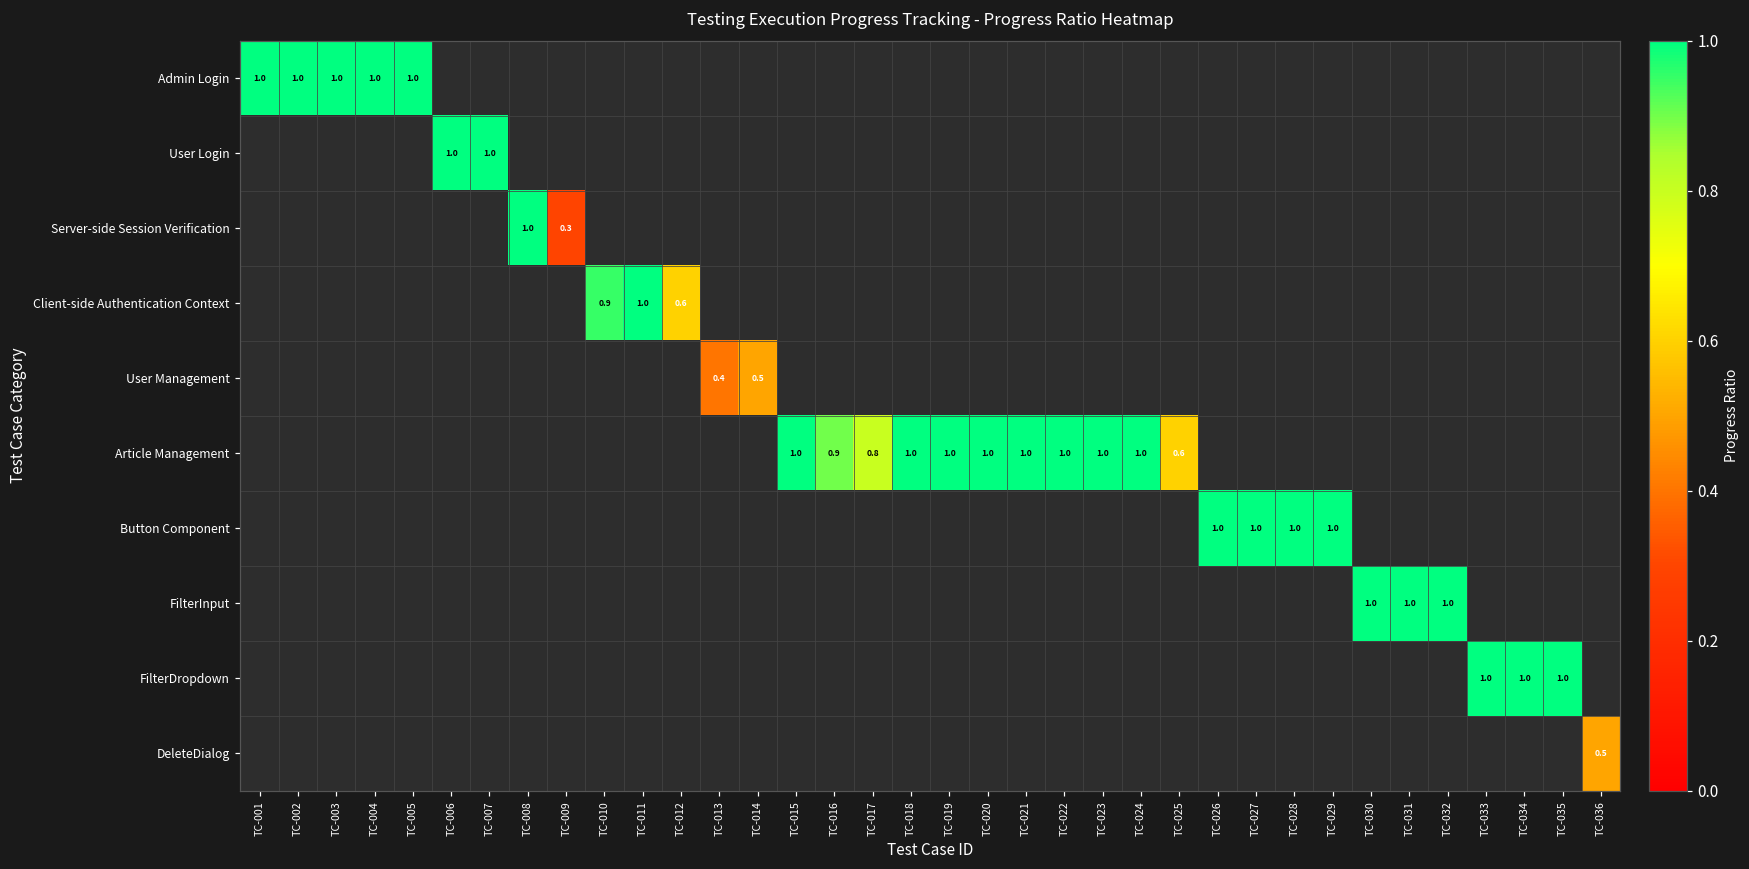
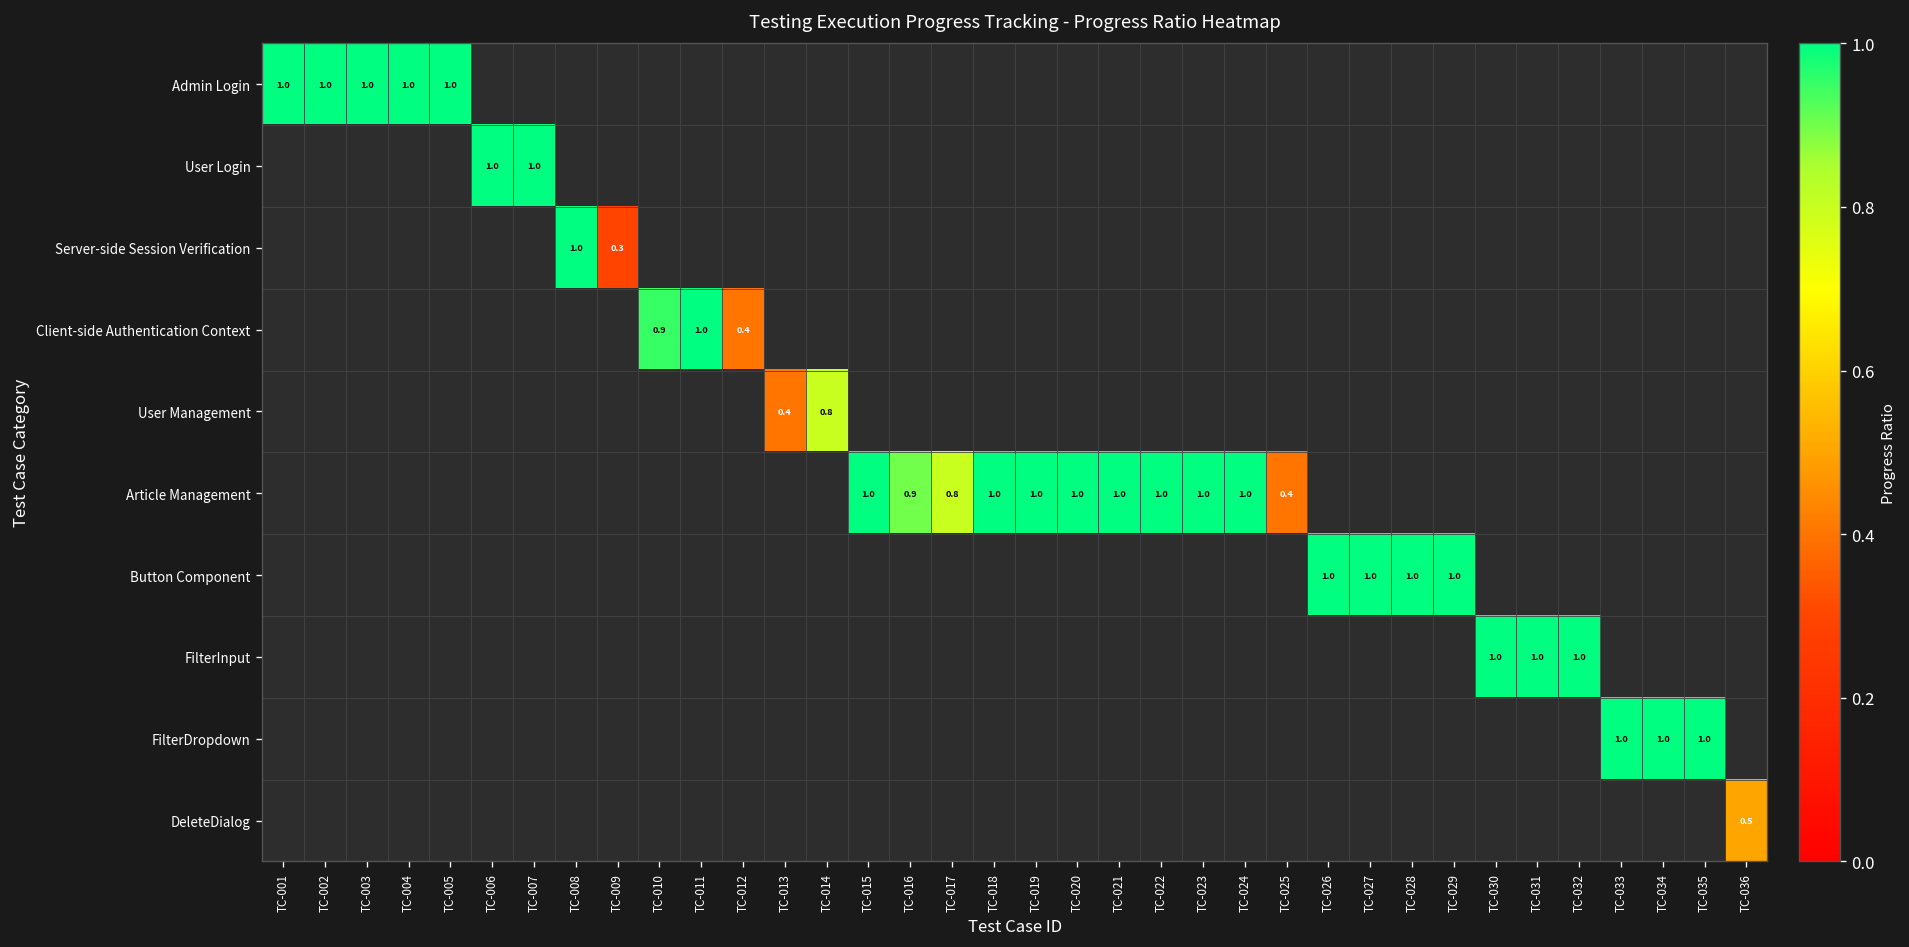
  {
    "Admin Login": {
      "TC-001": 1.0,
      "TC-002": 1.0,
      "TC-003": 1.0,
      "TC-004": 1.0,
      "TC-005": 1.0
    },
    "User Login": {
      "TC-006": 1.0,
      "TC-007": 1.0
    },
    "Server-side Session Verification": {
      "TC-008": 1.0,
      "TC-009": 0.3
    },
    "Client-side Authentication Context": {
      "TC-010": 0.9,
      "TC-011": 1.0,
-     "TC-012": 0.6
+     "TC-012": 0.4
    },
    "User Management": {
      "TC-013": 0.4,
-     "TC-014": 0.5
+     "TC-014": 0.8
    },
    "Article Management": {
      "TC-015": 1.0,
      "TC-016": 0.9,
      "TC-017": 0.8,
      "TC-018": 1.0,
      "TC-019": 1.0,
      "TC-020": 1.0,
      "TC-021": 1.0,
      "TC-022": 1.0,
      "TC-023": 1.0,
      "TC-024": 1.0,
-     "TC-025": 0.6
+     "TC-025": 0.4
    },
    "Button Component": {
      "TC-026": 1.0,
      "TC-027": 1.0,
      "TC-028": 1.0,
      "TC-029": 1.0
    },
    "FilterInput": {
      "TC-030": 1.0,
      "TC-031": 1.0,
      "TC-032": 1.0
    },
    "FilterDropdown": {
      "TC-033": 1.0,
      "TC-034": 1.0,
      "TC-035": 1.0
    },
    "DeleteDialog": {
      "TC-036": 0.5
    }
  }
